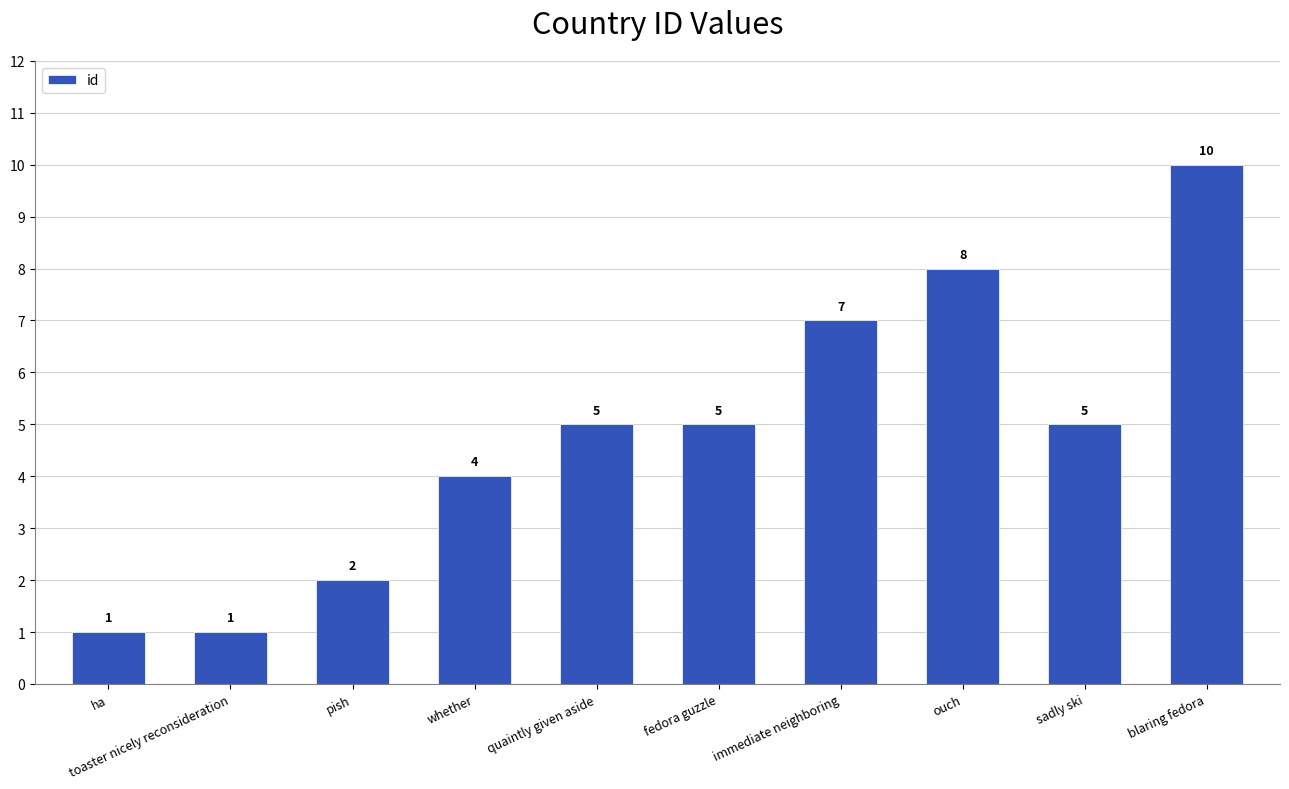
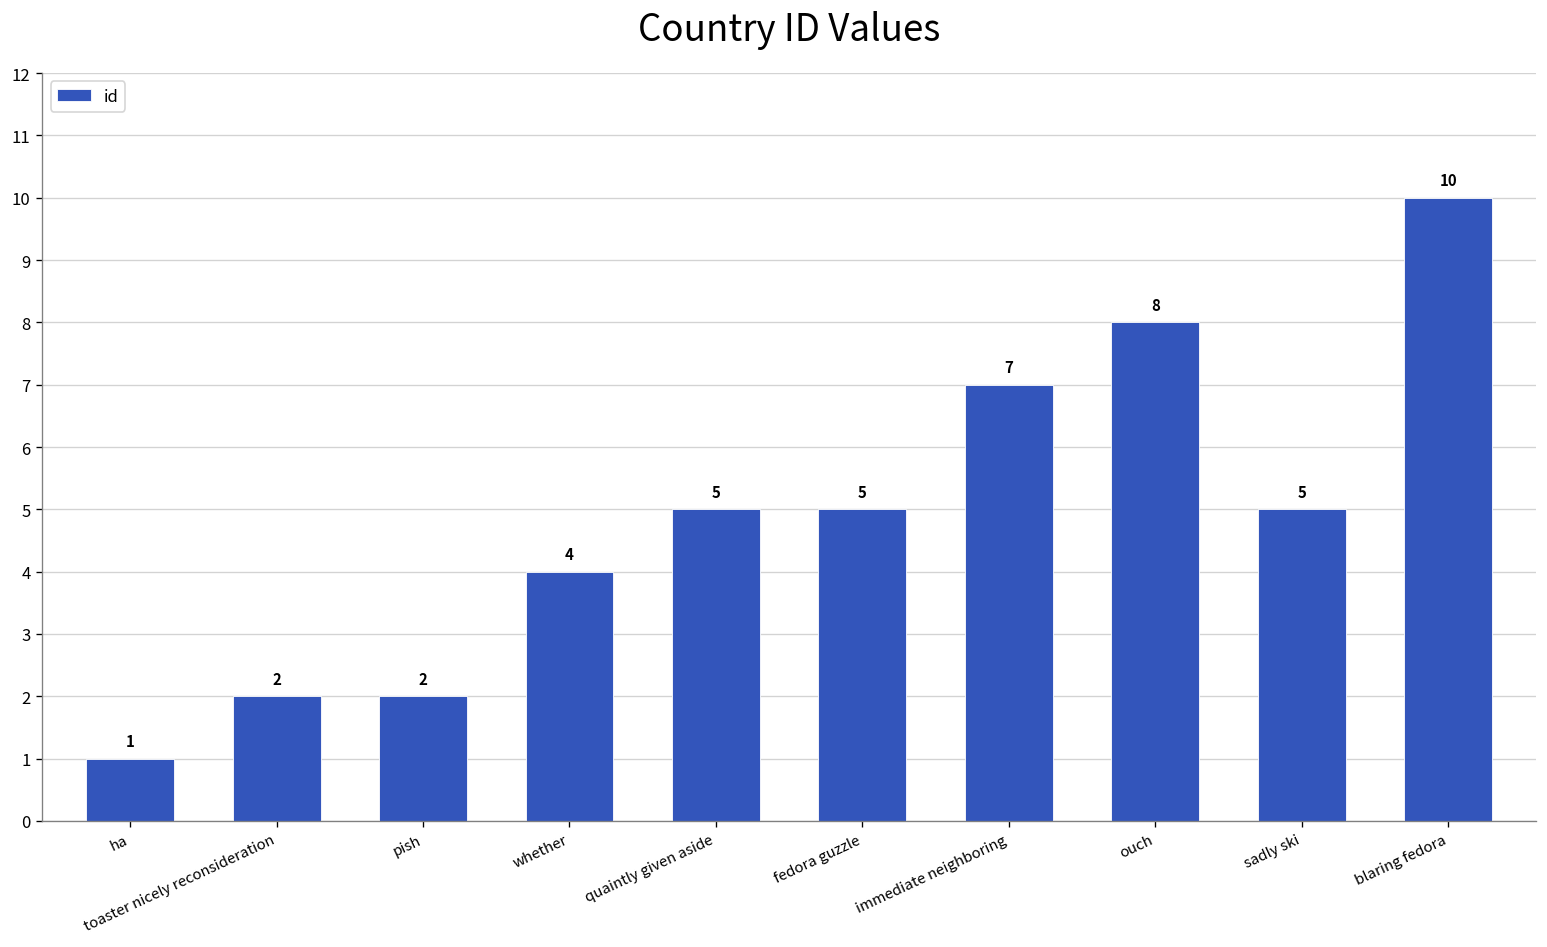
  {
    "ha": 1,
-   "toaster nicely reconsideration": 1,
+   "toaster nicely reconsideration": 2,
    "pish": 2,
    "whether": 4,
    "quaintly given aside": 5,
    "fedora guzzle": 5,
    "immediate neighboring": 7,
    "ouch": 8,
    "sadly ski": 5,
    "blaring fedora": 10
  }
